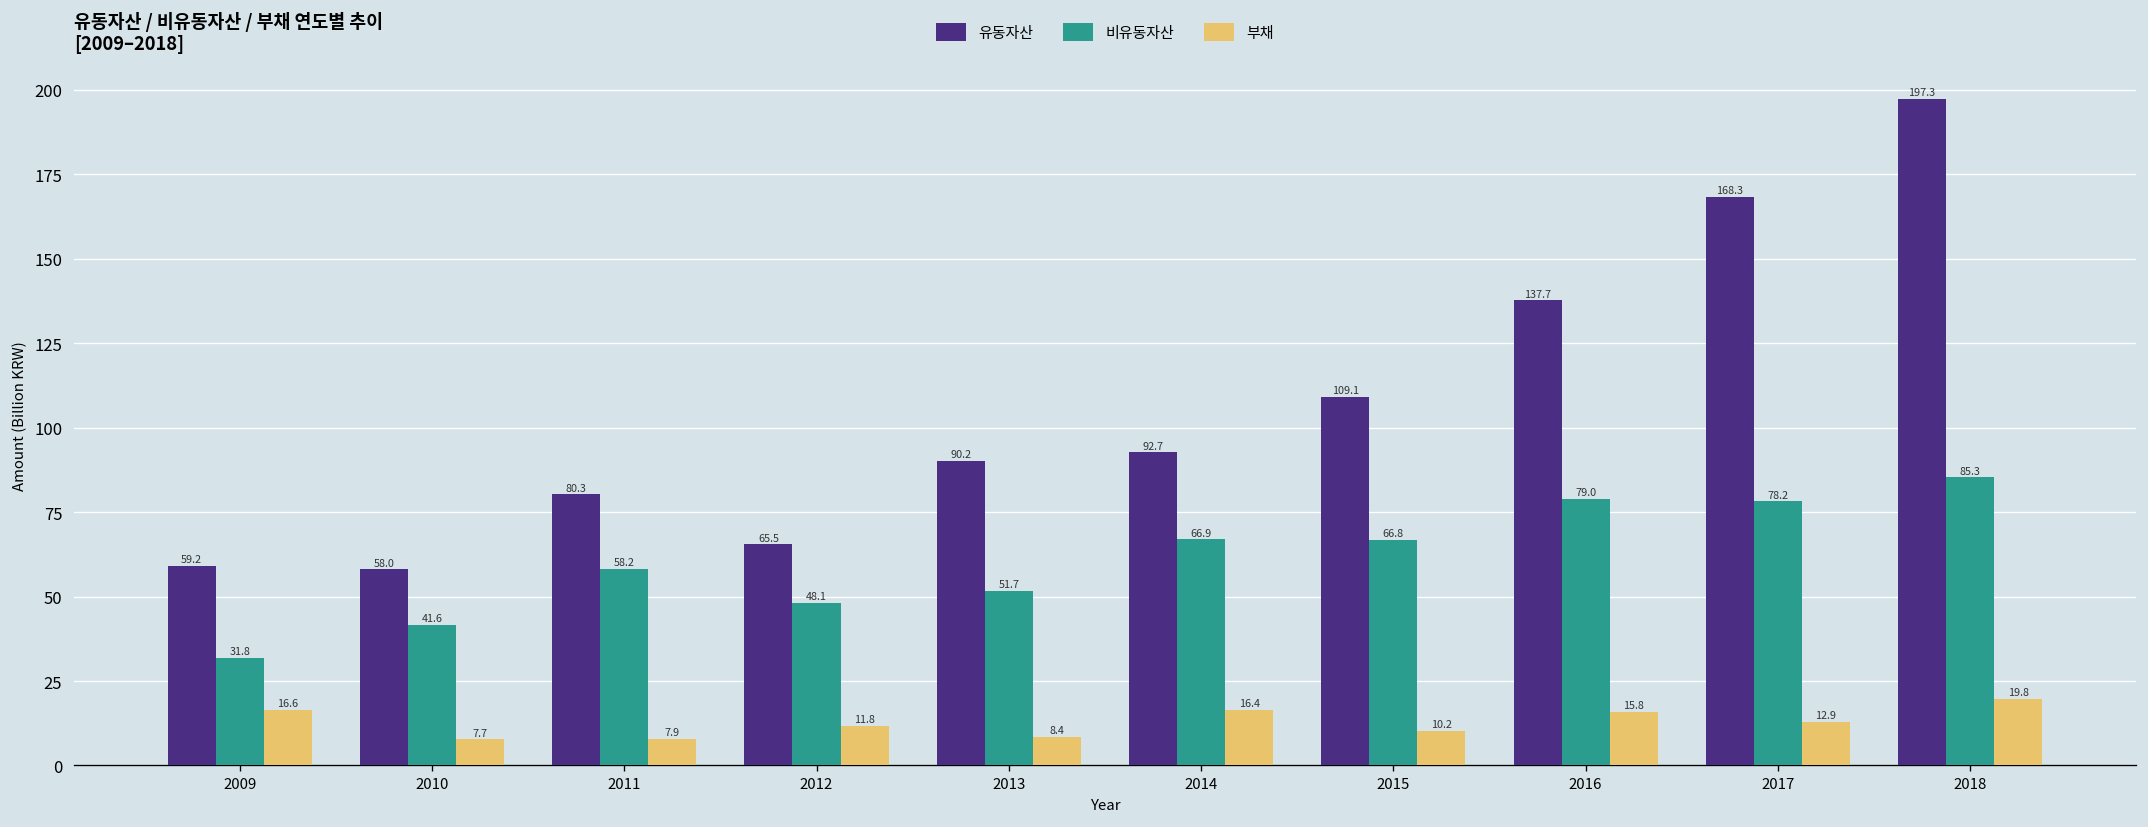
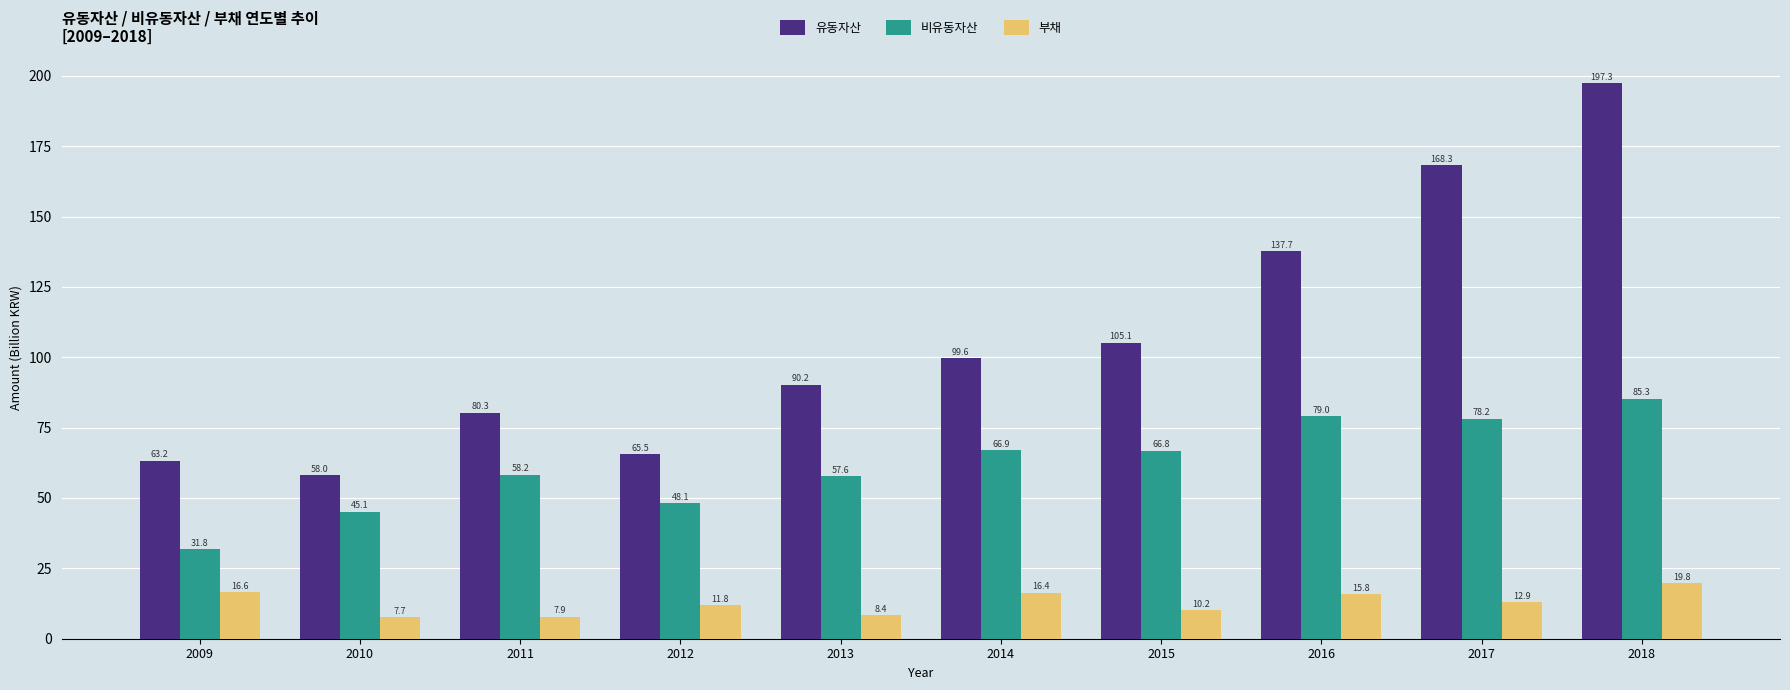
  {
    "유동자산": {
-     "2009": 59.2,
+     "2009": 63.2,
      "2010": 58.0,
      "2011": 80.3,
      "2012": 65.5,
      "2013": 90.2,
-     "2014": 92.7,
-     "2015": 109.1,
+     "2014": 99.6,
+     "2015": 105.1,
      "2016": 137.7,
      "2017": 168.3,
      "2018": 197.3
    },
    "비유동자산": {
      "2009": 31.8,
-     "2010": 41.6,
+     "2010": 45.1,
      "2011": 58.2,
      "2012": 48.1,
-     "2013": 51.7,
+     "2013": 57.6,
      "2014": 66.9,
      "2015": 66.8,
      "2016": 79.0,
      "2017": 78.2,
      "2018": 85.3
    },
    "부채": {
      "2009": 16.6,
      "2010": 7.7,
      "2011": 7.9,
      "2012": 11.8,
      "2013": 8.4,
      "2014": 16.4,
      "2015": 10.2,
      "2016": 15.8,
      "2017": 12.9,
      "2018": 19.8
    }
  }
